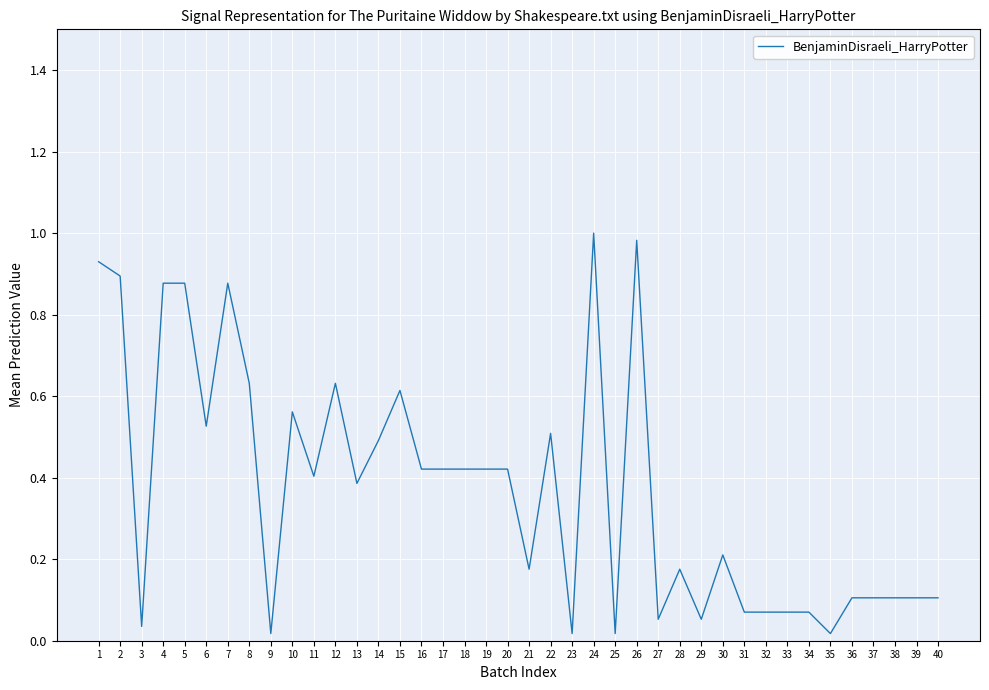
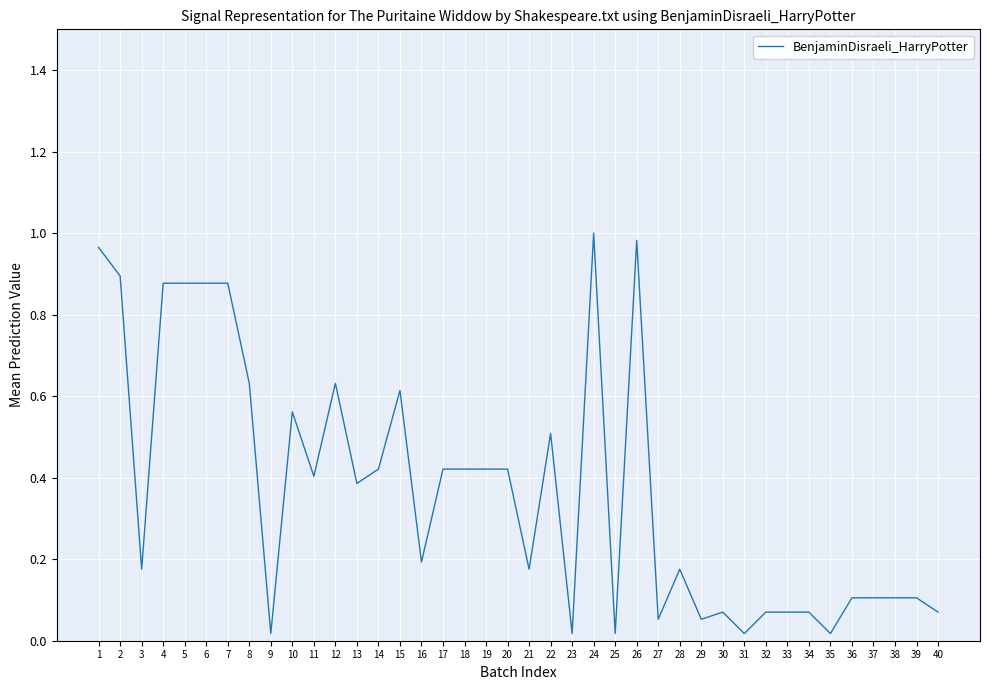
  {
-   "1": 0.93,
+   "1": 0.96,
    "2": 0.89,
-   "3": 0.04,
+   "3": 0.18,
    "4": 0.88,
    "5": 0.88,
-   "6": 0.53,
+   "6": 0.88,
    "7": 0.88,
    "8": 0.63,
    "9": 0.02,
    "10": 0.56,
    "11": 0.40,
    "12": 0.63,
    "13": 0.39,
-   "14": 0.49,
+   "14": 0.42,
    "15": 0.61,
-   "16": 0.42,
+   "16": 0.19,
    "17": 0.42,
    "18": 0.42,
    "19": 0.42,
    "20": 0.42,
    "21": 0.18,
    "22": 0.51,
    "23": 0.02,
    "24": 1.00,
    "25": 0.02,
    "26": 0.98,
    "27": 0.05,
    "28": 0.18,
    "29": 0.05,
-   "30": 0.21,
-   "31": 0.07,
+   "30": 0.07,
+   "31": 0.02,
    "32": 0.07,
    "33": 0.07,
    "34": 0.07,
    "35": 0.02,
    "36": 0.11,
    "37": 0.11,
    "38": 0.11,
    "39": 0.11,
-   "40": 0.11
+   "40": 0.07
  }
